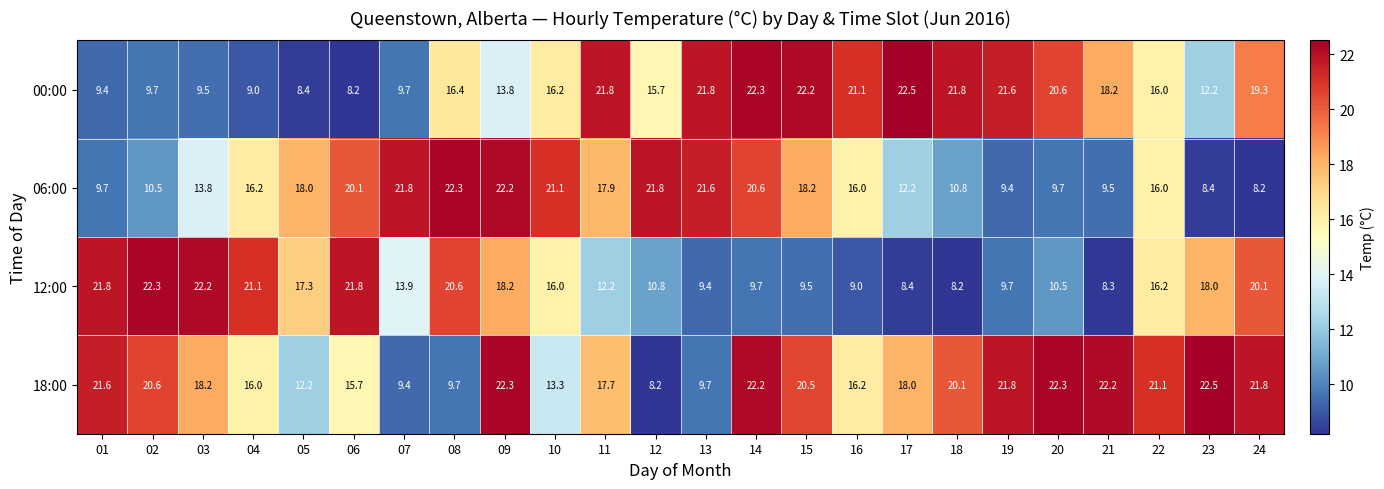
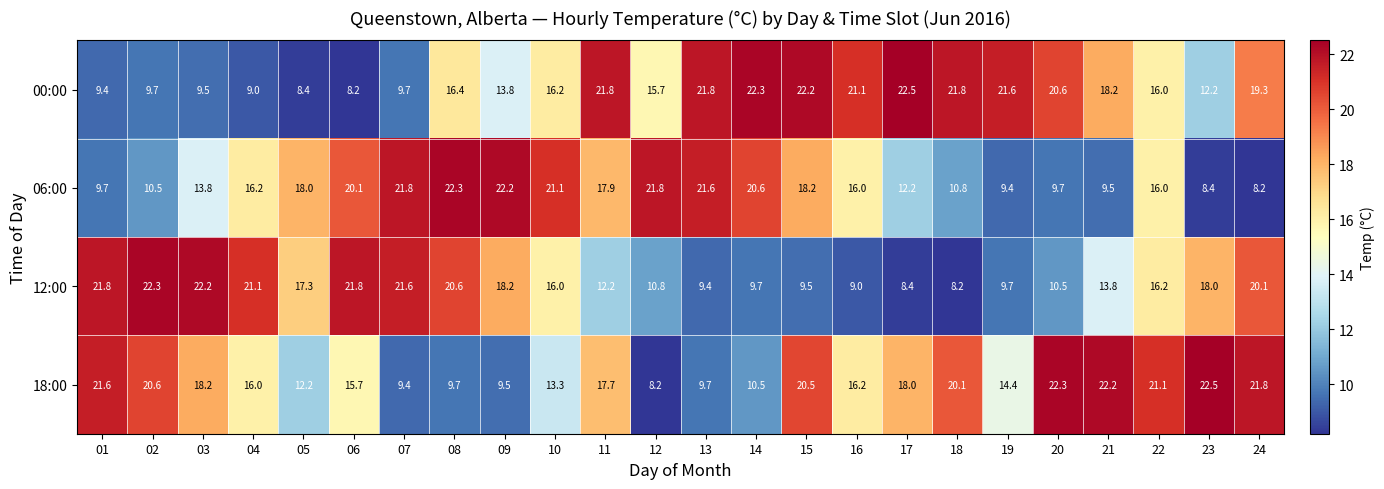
  {
    "00:00": {
      "01": 9.4,
      "02": 9.7,
      "03": 9.5,
      "04": 9.0,
      "05": 8.4,
      "06": 8.2,
      "07": 9.7,
      "08": 16.4,
      "09": 13.8,
      "10": 16.2,
      "11": 21.8,
      "12": 15.7,
      "13": 21.8,
      "14": 22.3,
      "15": 22.2,
      "16": 21.1,
      "17": 22.5,
      "18": 21.8,
      "19": 21.6,
      "20": 20.6,
      "21": 18.2,
      "22": 16.0,
      "23": 12.2,
      "24": 19.3
    },
    "06:00": {
      "01": 9.7,
      "02": 10.5,
      "03": 13.8,
      "04": 16.2,
      "05": 18.0,
      "06": 20.1,
      "07": 21.8,
      "08": 22.3,
      "09": 22.2,
      "10": 21.1,
      "11": 17.9,
      "12": 21.8,
      "13": 21.6,
      "14": 20.6,
      "15": 18.2,
      "16": 16.0,
      "17": 12.2,
      "18": 10.8,
      "19": 9.4,
      "20": 9.7,
      "21": 9.5,
      "22": 16.0,
      "23": 8.4,
      "24": 8.2
    },
    "12:00": {
      "01": 21.8,
      "02": 22.3,
      "03": 22.2,
      "04": 21.1,
      "05": 17.3,
      "06": 21.8,
-     "07": 13.9,
+     "07": 21.6,
      "08": 20.6,
      "09": 18.2,
      "10": 16.0,
      "11": 12.2,
      "12": 10.8,
      "13": 9.4,
      "14": 9.7,
      "15": 9.5,
      "16": 9.0,
      "17": 8.4,
      "18": 8.2,
      "19": 9.7,
      "20": 10.5,
-     "21": 8.3,
+     "21": 13.8,
      "22": 16.2,
      "23": 18.0,
      "24": 20.1
    },
    "18:00": {
      "01": 21.6,
      "02": 20.6,
      "03": 18.2,
      "04": 16.0,
      "05": 12.2,
      "06": 15.7,
      "07": 9.4,
      "08": 9.7,
-     "09": 22.3,
+     "09": 9.5,
      "10": 13.3,
      "11": 17.7,
      "12": 8.2,
      "13": 9.7,
-     "14": 22.2,
+     "14": 10.5,
      "15": 20.5,
      "16": 16.2,
      "17": 18.0,
      "18": 20.1,
-     "19": 21.8,
+     "19": 14.4,
      "20": 22.3,
      "21": 22.2,
      "22": 21.1,
      "23": 22.5,
      "24": 21.8
    }
  }
